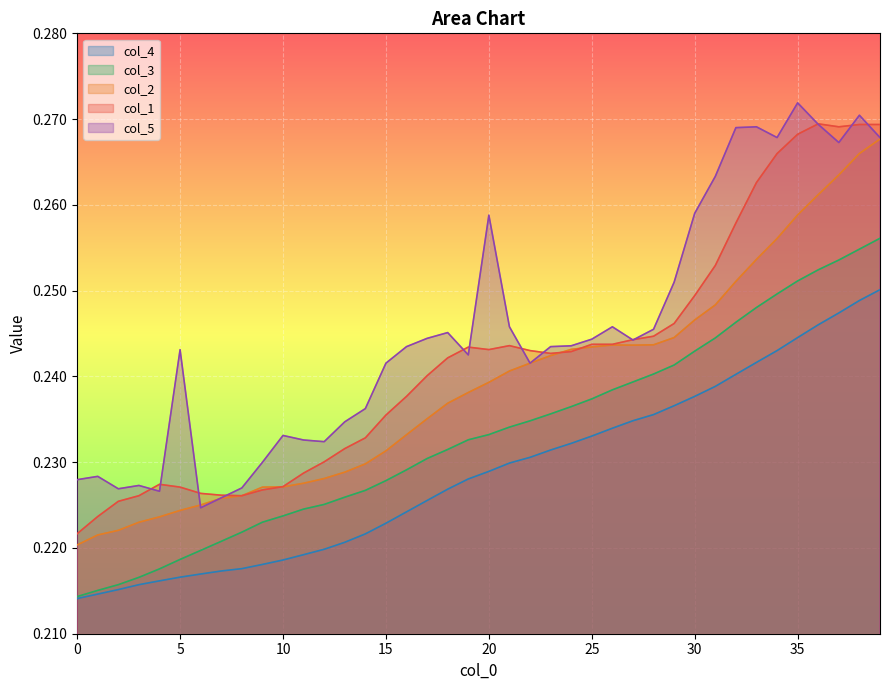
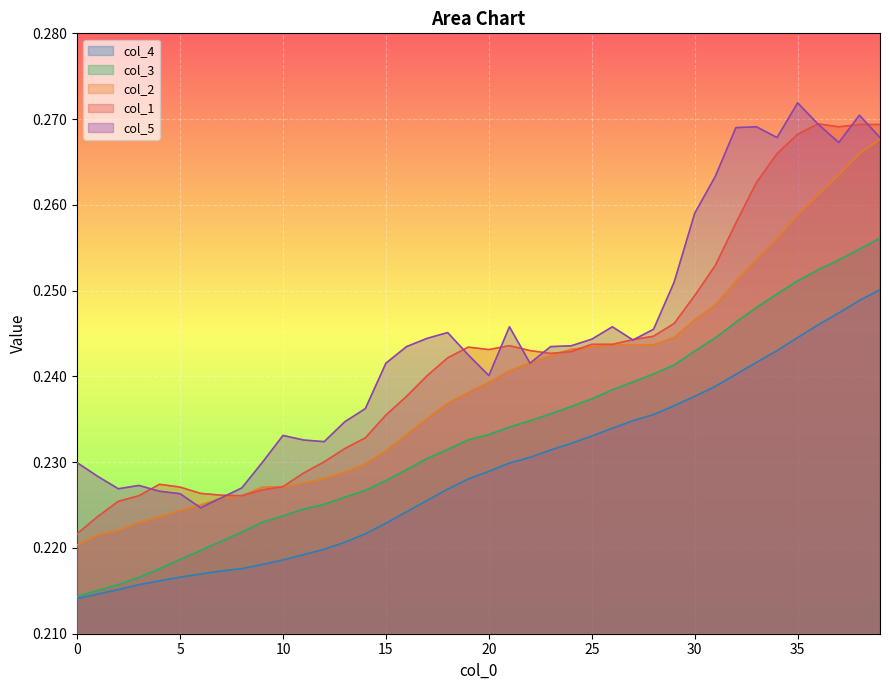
  {
    "col_5": {
-     "0": 0.228,
-     "5": 0.243,
+     "0": 0.230,
+     "5": 0.226,
      "10": 0.233,
      "15": 0.242,
-     "20": 0.259,
+     "20": 0.240,
      "25": 0.244,
      "30": 0.259,
      "35": 0.272
    }
  }
